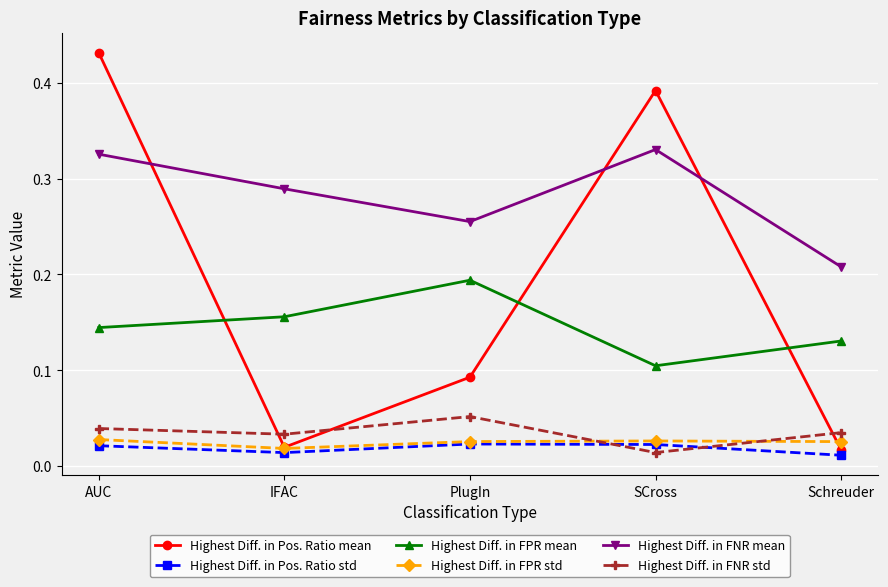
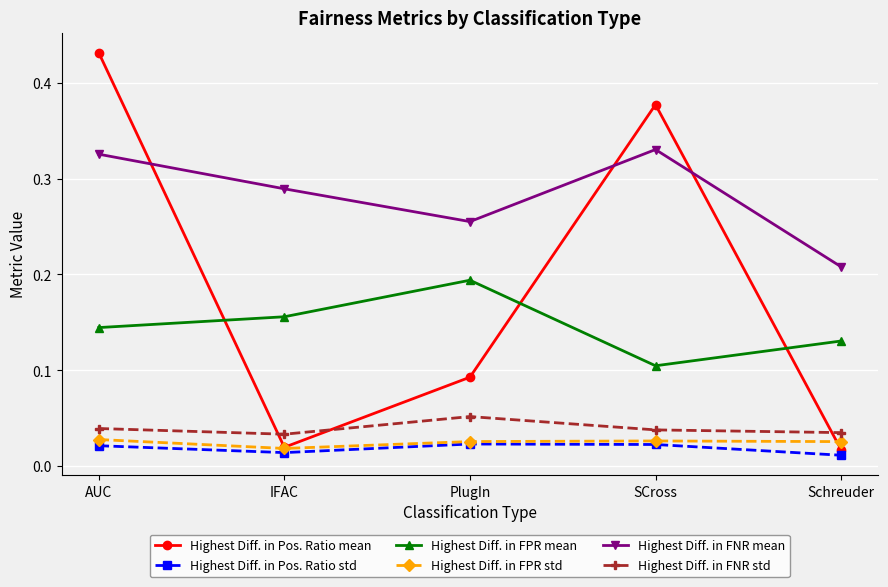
  {
    "Highest Diff. in Pos. Ratio mean": {
      "AUC": 0.43,
      "PlugIn": 0.09,
-     "SCross": 0.39,
+     "SCross": 0.38,
      "Schreuder": 0.02
    },
    "Highest Diff. in Pos. Ratio std": {
      "AUC": 0.02,
      "IFAC": 0.01,
      "SCross": 0.02,
      "Schreuder": 0.01
    },
    "Highest Diff. in FPR mean": {
      "AUC": 0.14,
      "IFAC": 0.16,
      "PlugIn": 0.19,
      "SCross": 0.10,
      "Schreuder": 0.13
    },
    "Highest Diff. in FPR std": {
      "AUC": 0.03,
      "SCross": 0.03,
      "Schreuder": 0.03
    },
    "Highest Diff. in FNR mean": {
      "AUC": 0.33,
      "IFAC": 0.29,
      "PlugIn": 0.26,
      "SCross": 0.33,
      "Schreuder": 0.21
    },
    "Highest Diff. in FNR std": {
      "AUC": 0.04,
      "IFAC": 0.03,
      "PlugIn": 0.05,
-     "SCross": 0.01,
+     "SCross": 0.04,
      "Schreuder": 0.03
    }
  }
